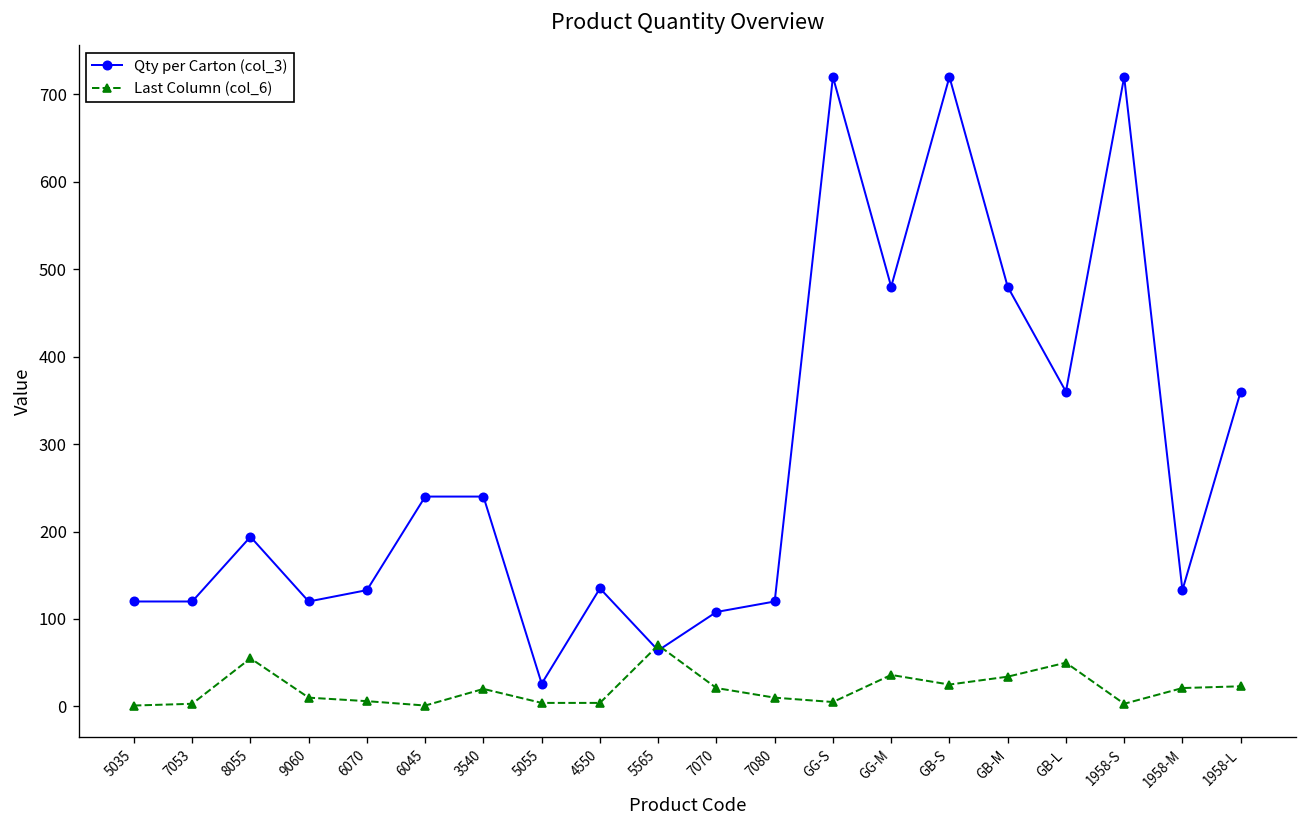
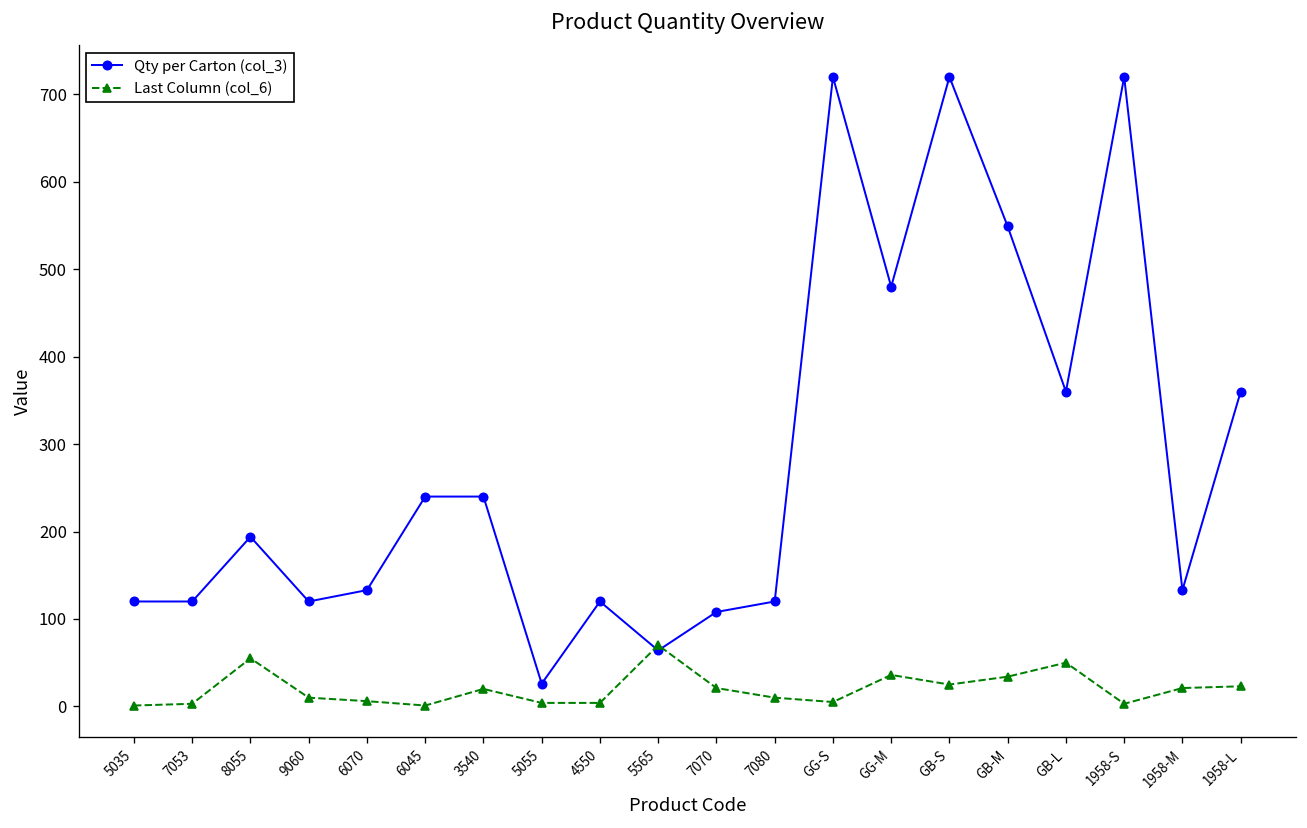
  {
    "Qty per Carton (col_3)": {
      "5035": 120,
      "7053": 120,
      "8055": 190,
      "9060": 120,
      "6070": 130,
      "6045": 240,
      "3540": 240,
      "5055": 30,
-     "4550": 140,
+     "4550": 120,
      "5565": 60,
      "7070": 110,
      "7080": 120,
      "GG-S": 720,
      "GG-M": 480,
      "GB-S": 720,
-     "GB-M": 480,
+     "GB-M": 550,
      "GB-L": 360,
      "1958-S": 720,
      "1958-M": 130,
      "1958-L": 360
    },
    "Last Column (col_6)": {
      "5035": 0,
      "7053": 0,
      "8055": 60,
      "9060": 10,
      "6070": 10,
      "6045": 0,
      "3540": 20,
      "5055": 0,
      "4550": 0,
      "5565": 70,
      "7070": 20,
      "7080": 10,
      "GG-S": 10,
      "GG-M": 40,
      "GB-S": 30,
      "GB-M": 30,
      "GB-L": 50,
      "1958-S": 0,
      "1958-M": 20,
      "1958-L": 20
    }
  }
